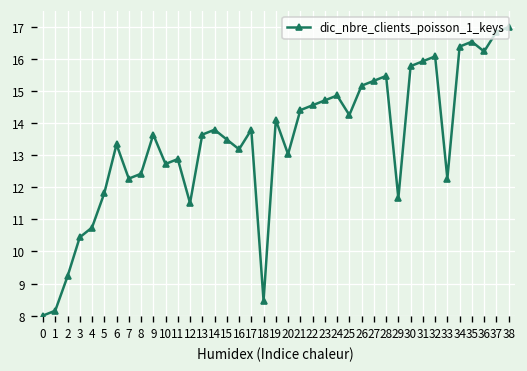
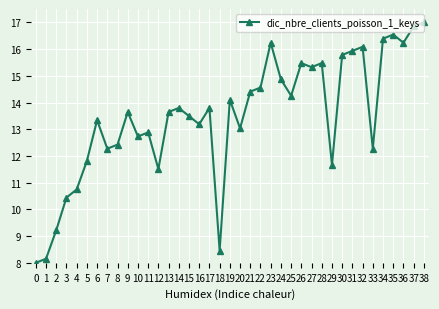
  {
    "0": 8.0,
    "1": 8.2,
    "2": 9.2,
    "3": 10.4,
    "4": 10.7,
    "5": 11.8,
    "6": 13.3,
    "7": 12.3,
    "8": 12.4,
    "9": 13.6,
    "10": 12.7,
    "11": 12.9,
    "12": 11.5,
    "13": 13.6,
    "14": 13.8,
    "15": 13.5,
    "16": 13.2,
    "17": 13.8,
    "18": 8.5,
    "19": 14.1,
    "20": 13.0,
    "21": 14.4,
    "22": 14.6,
-   "23": 14.7,
+   "23": 16.2,
    "24": 14.9,
    "25": 14.3,
-   "26": 15.2,
+   "26": 15.5,
    "27": 15.3,
    "28": 15.5,
    "29": 11.7,
    "30": 15.8,
    "31": 15.9,
    "32": 16.1,
    "33": 12.3,
    "34": 16.4,
    "35": 16.5,
    "36": 16.2
  }
